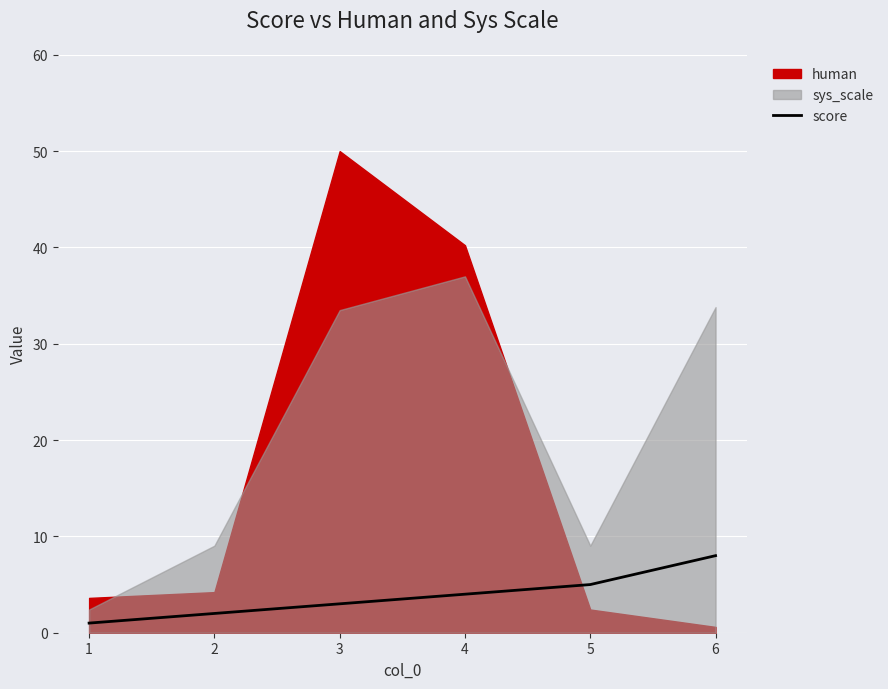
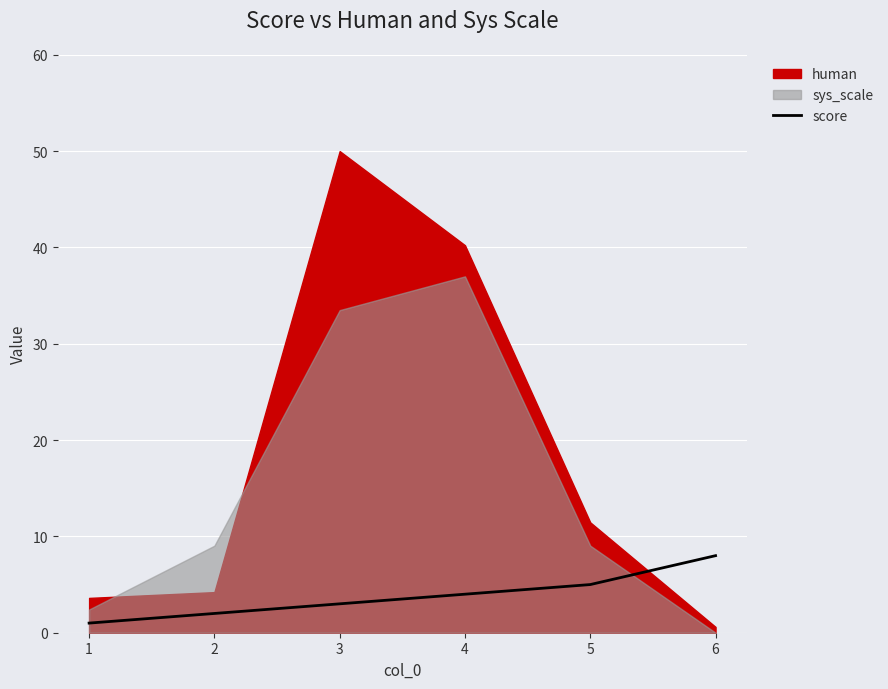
  {
    "score": {
      "1": 1,
      "2": 2,
      "3": 3,
      "4": 4,
      "5": 5,
      "6": 8
    },
    "human": {
      "1": 4,
      "2": 4,
      "3": 50,
      "4": 40,
-     "5": 2,
+     "5": 11,
      "6": 1
    },
    "sys_scale": {
      "1": 2,
      "2": 9,
      "3": 33,
      "4": 37,
      "5": 9,
-     "6": 34
+     "6": 0
    }
  }
